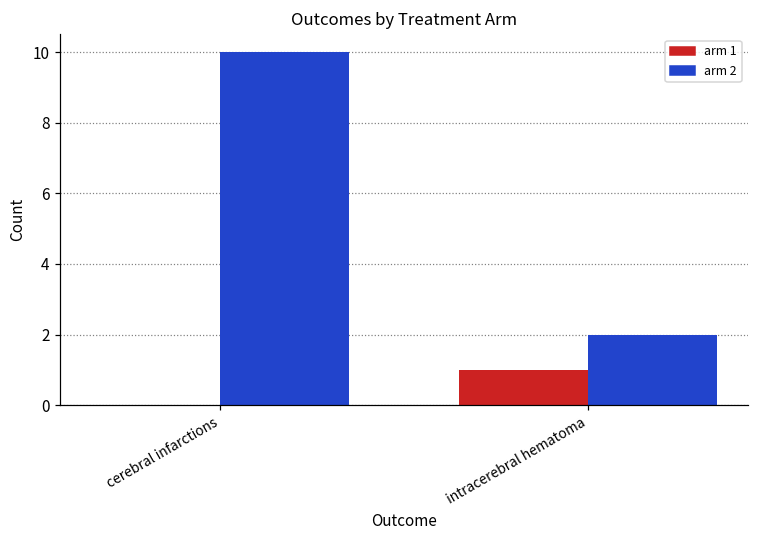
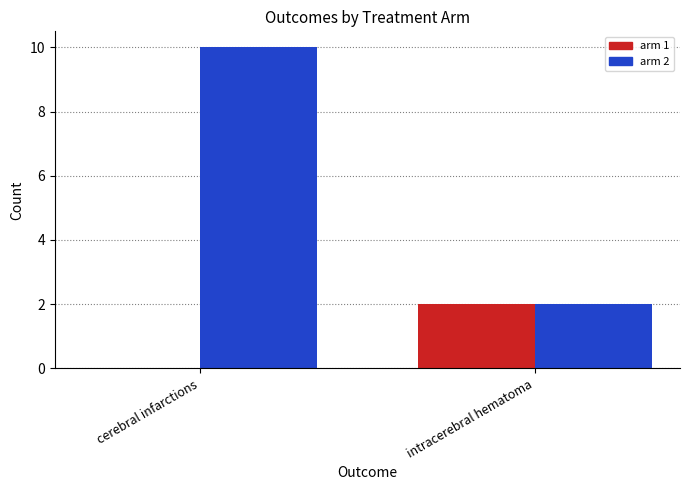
  {
    "arm 1": {
      "cerebral infarctions": 0,
-     "intracerebral hematoma": 1
+     "intracerebral hematoma": 2
    },
    "arm 2": {
      "cerebral infarctions": 10,
      "intracerebral hematoma": 2
    }
  }
